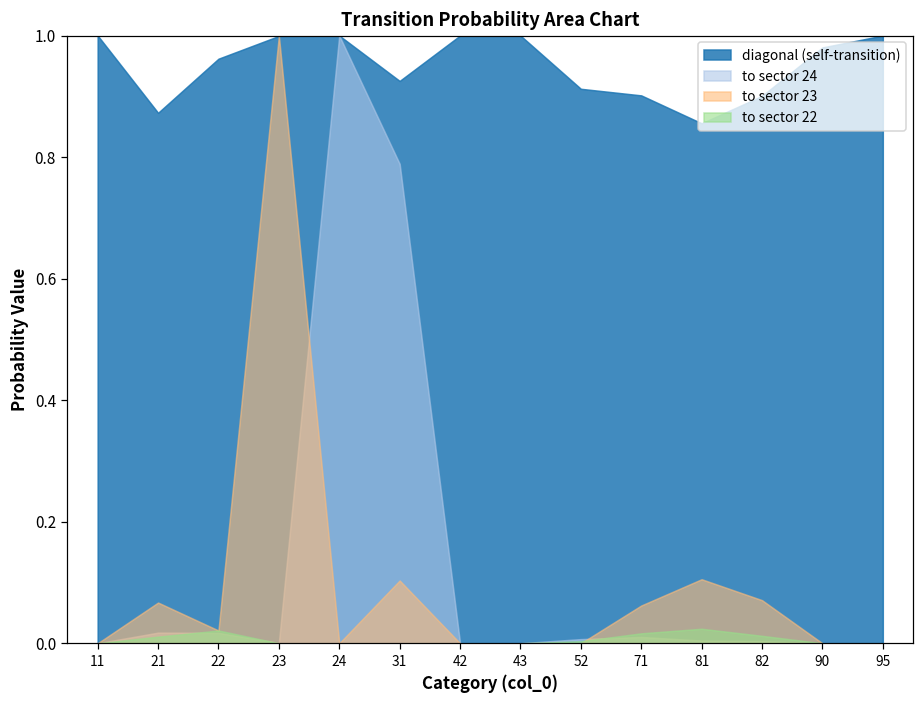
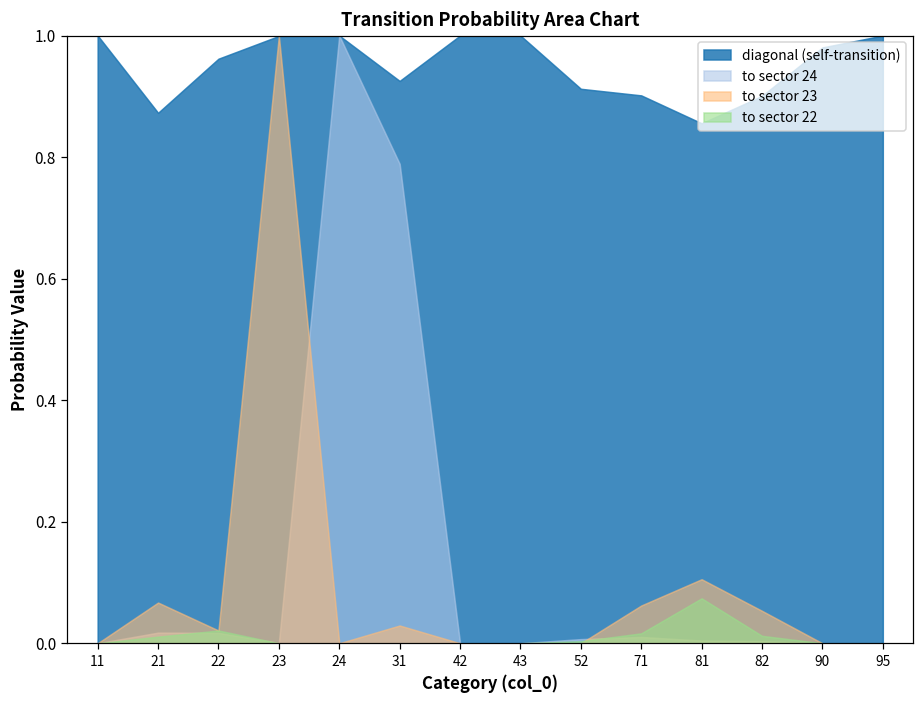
  {
    "diagonal (self-transition)": {
      "11": 1.00,
      "21": 0.87,
      "22": 0.96,
      "31": 0.93,
      "42": 1.00,
      "43": 1.00,
      "52": 0.91,
      "71": 0.90,
      "95": 1.00
    },
    "to sector 24": {
      "21": 0.02,
      "31": 0.79,
      "71": 0.01
    },
    "to sector 23": {
      "21": 0.07,
-     "31": 0.10,
+     "31": 0.03,
      "71": 0.06,
      "81": 0.11,
-     "82": 0.07
+     "82": 0.05
    },
    "to sector 22": {
      "21": 0.01,
      "31": 0.00,
      "71": 0.02,
-     "81": 0.02,
+     "81": 0.07,
      "82": 0.01
    }
  }
